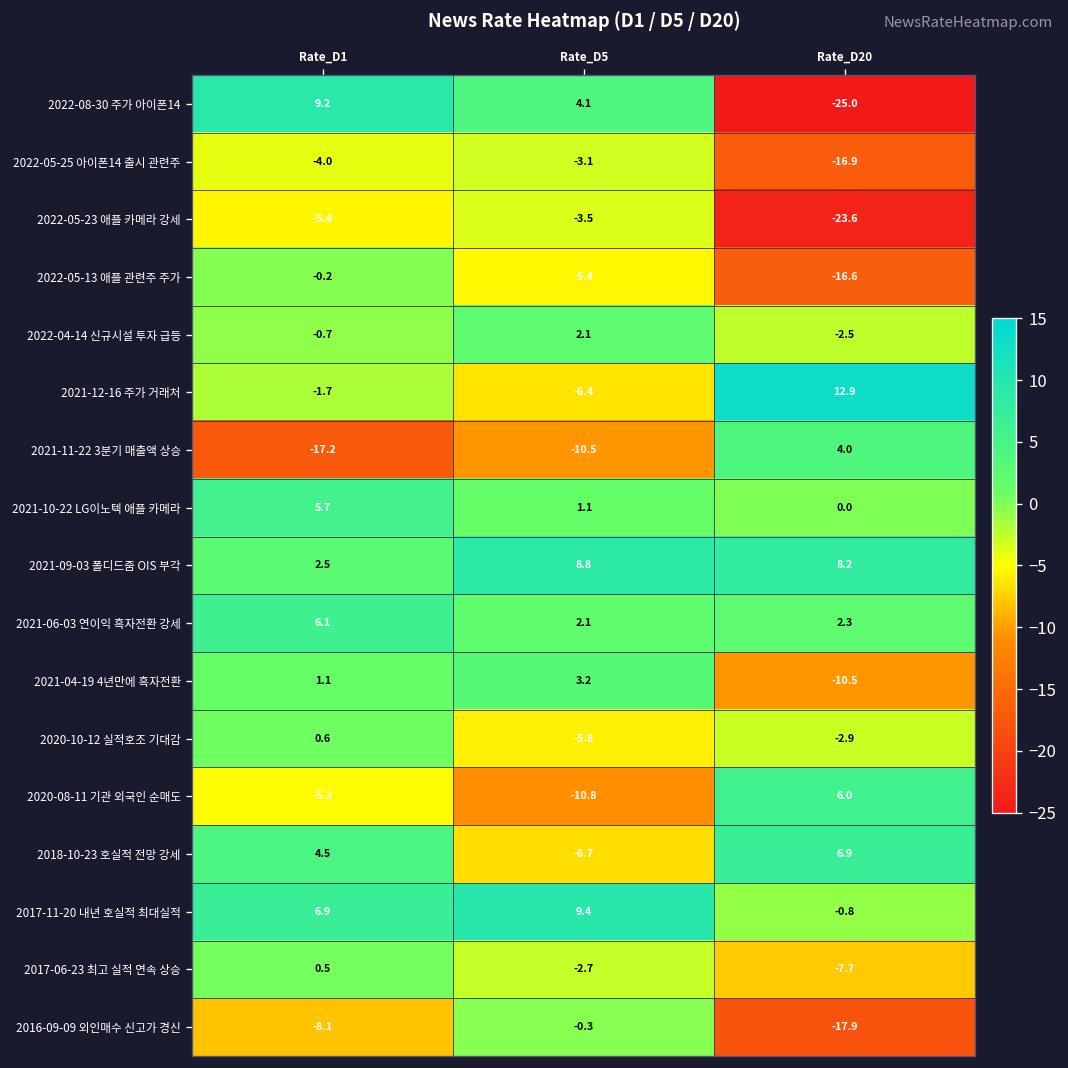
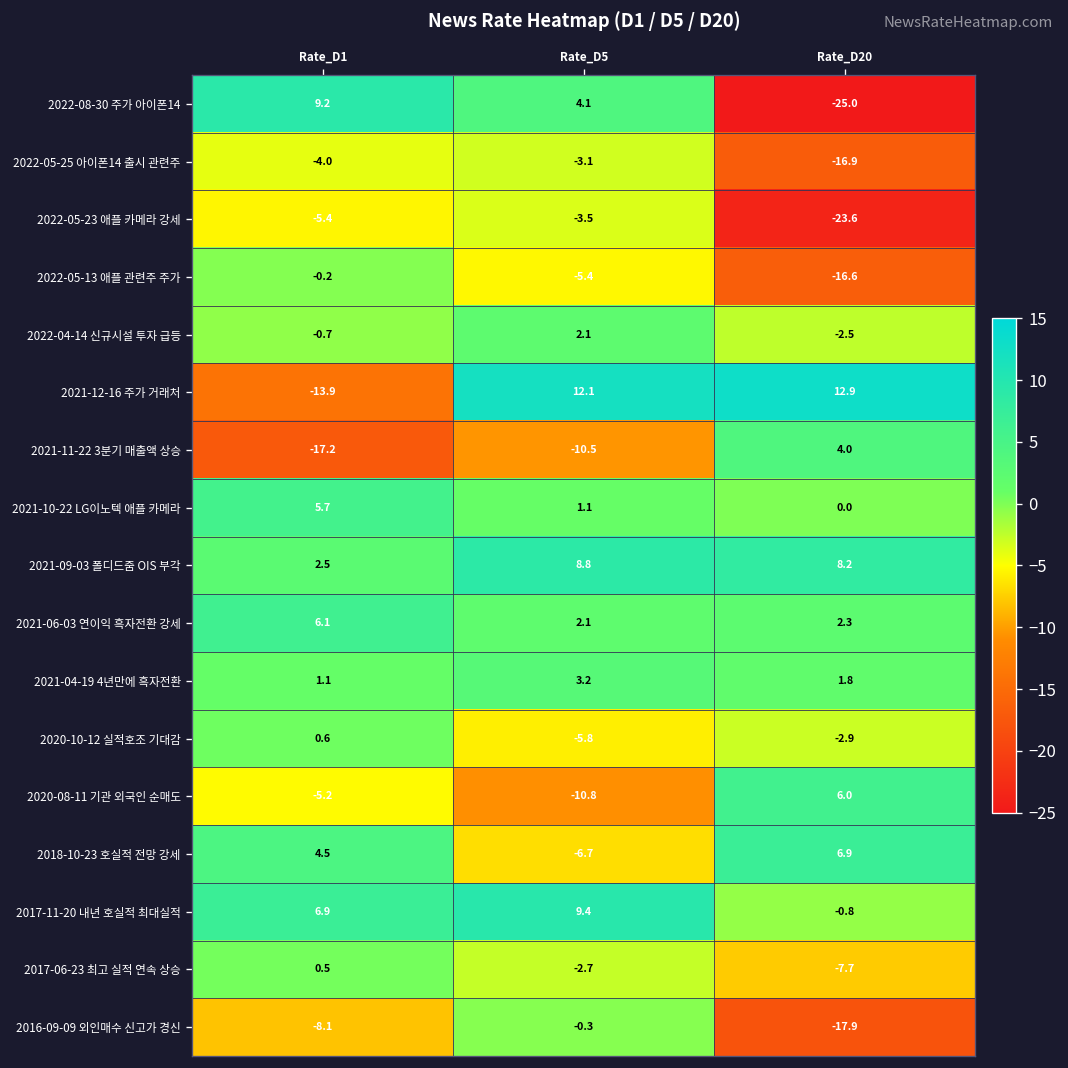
  {
    "2022-08-30 주가 아이폰14": {
      "Rate_D1": 9.2,
      "Rate_D5": 4.1,
      "Rate_D20": -25.0
    },
    "2022-05-25 아이폰14 출시 관련주": {
      "Rate_D1": -4.0,
      "Rate_D5": -3.1,
      "Rate_D20": -16.9
    },
    "2022-05-23 애플 카메라 강세": {
      "Rate_D1": -5.4,
      "Rate_D5": -3.5,
      "Rate_D20": -23.6
    },
    "2022-05-13 애플 관련주 주가": {
      "Rate_D1": -0.2,
      "Rate_D5": -5.4,
      "Rate_D20": -16.6
    },
    "2022-04-14 신규시설 투자 급등": {
      "Rate_D1": -0.7,
      "Rate_D5": 2.1,
      "Rate_D20": -2.5
    },
    "2021-12-16 주가 거래처": {
-     "Rate_D1": -1.7,
-     "Rate_D5": -6.4,
+     "Rate_D1": -13.9,
+     "Rate_D5": 12.1,
      "Rate_D20": 12.9
    },
    "2021-11-22 3분기 매출액 상승": {
      "Rate_D1": -17.2,
      "Rate_D5": -10.5,
      "Rate_D20": 4.0
    },
    "2021-10-22 LG이노텍 애플 카메라": {
      "Rate_D1": 5.7,
      "Rate_D5": 1.1,
      "Rate_D20": 0.0
    },
    "2021-09-03 폴디드줌 OIS 부각": {
      "Rate_D1": 2.5,
      "Rate_D5": 8.8,
      "Rate_D20": 8.2
    },
    "2021-06-03 연이익 흑자전환 강세": {
      "Rate_D1": 6.1,
      "Rate_D5": 2.1,
      "Rate_D20": 2.3
    },
    "2021-04-19 4년만에 흑자전환": {
      "Rate_D1": 1.1,
      "Rate_D5": 3.2,
-     "Rate_D20": -10.5
+     "Rate_D20": 1.8
    },
    "2020-10-12 실적호조 기대감": {
      "Rate_D1": 0.6,
      "Rate_D5": -5.8,
      "Rate_D20": -2.9
    },
    "2020-08-11 기관 외국인 순매도": {
      "Rate_D1": -5.2,
      "Rate_D5": -10.8,
      "Rate_D20": 6.0
    },
    "2018-10-23 호실적 전망 강세": {
      "Rate_D1": 4.5,
      "Rate_D5": -6.7,
      "Rate_D20": 6.9
    },
    "2017-11-20 내년 호실적 최대실적": {
      "Rate_D1": 6.9,
      "Rate_D5": 9.4,
      "Rate_D20": -0.8
    },
    "2017-06-23 최고 실적 연속 상승": {
      "Rate_D1": 0.5,
      "Rate_D5": -2.7,
      "Rate_D20": -7.7
    },
    "2016-09-09 외인매수 신고가 경신": {
      "Rate_D1": -8.1,
      "Rate_D5": -0.3,
      "Rate_D20": -17.9
    }
  }
